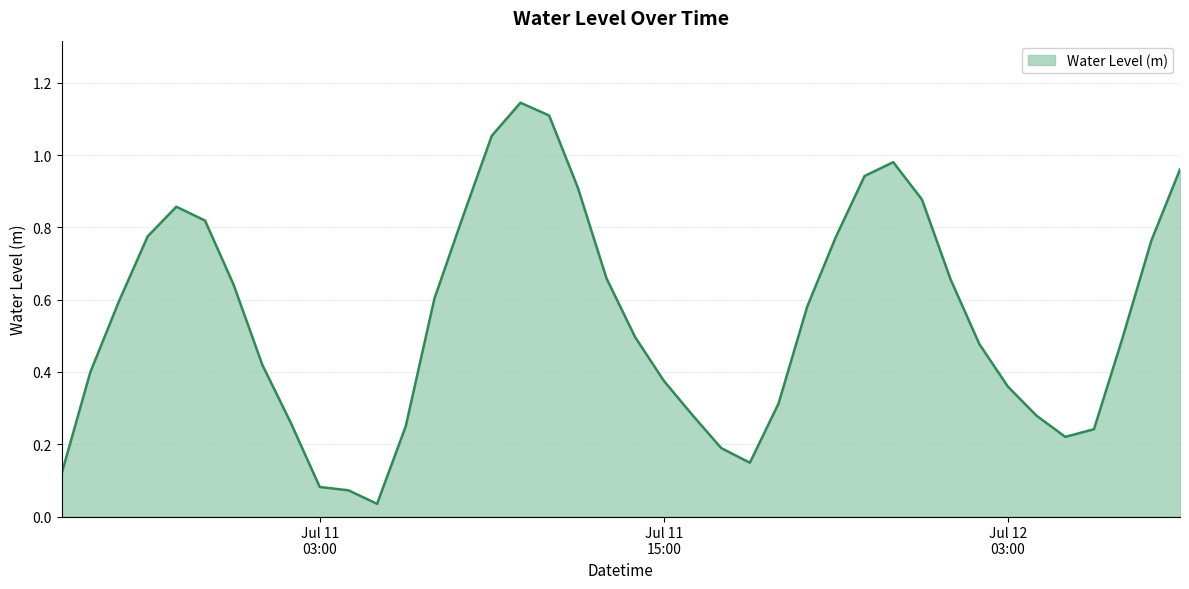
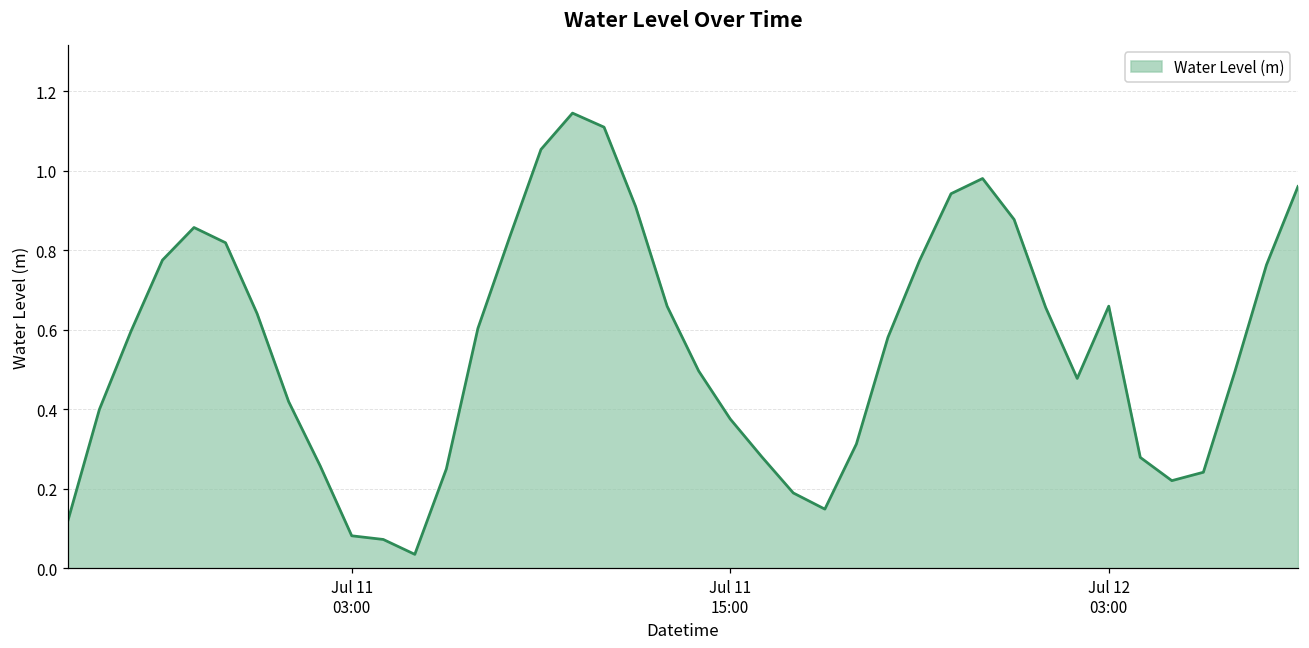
  {
    "Jul 11 03:00": 0.08,
    "Jul 11 15:00": 0.38,
-   "Jul 12 03:00": 0.36
+   "Jul 12 03:00": 0.66
  }
